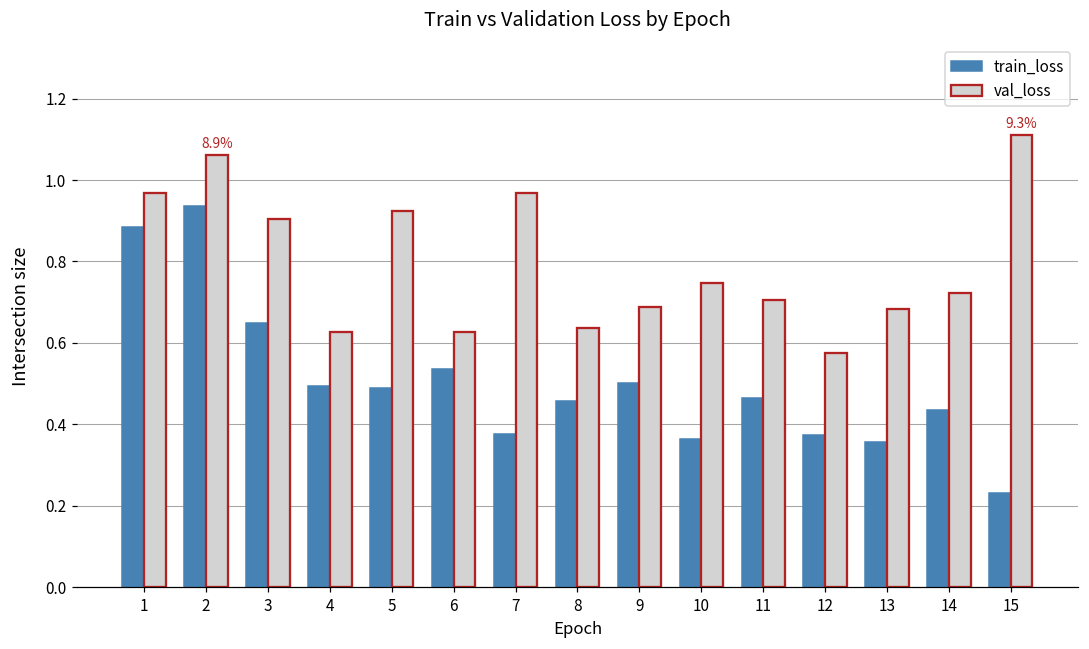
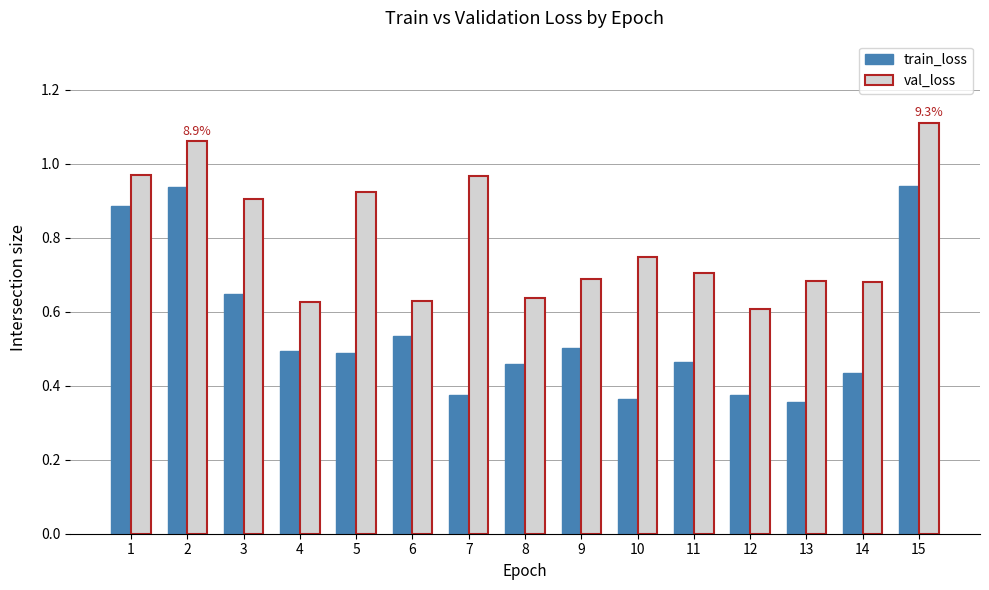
  {
    "train_loss": {
      "1": 0.89,
      "2": 0.94,
      "3": 0.65,
      "4": 0.49,
      "5": 0.49,
      "6": 0.53,
      "7": 0.38,
      "8": 0.46,
      "9": 0.50,
      "10": 0.36,
      "11": 0.46,
      "12": 0.37,
      "13": 0.36,
      "14": 0.43,
-     "15": 0.23
+     "15": 0.94
    },
    "val_loss": {
      "1": 0.97,
      "3": 0.90,
      "4": 0.63,
      "5": 0.92,
      "6": 0.63,
      "7": 0.97,
      "8": 0.64,
      "9": 0.69,
      "10": 0.75,
      "11": 0.70,
-     "12": 0.58,
+     "12": 0.61,
      "13": 0.68,
-     "14": 0.72
+     "14": 0.68
    }
  }
